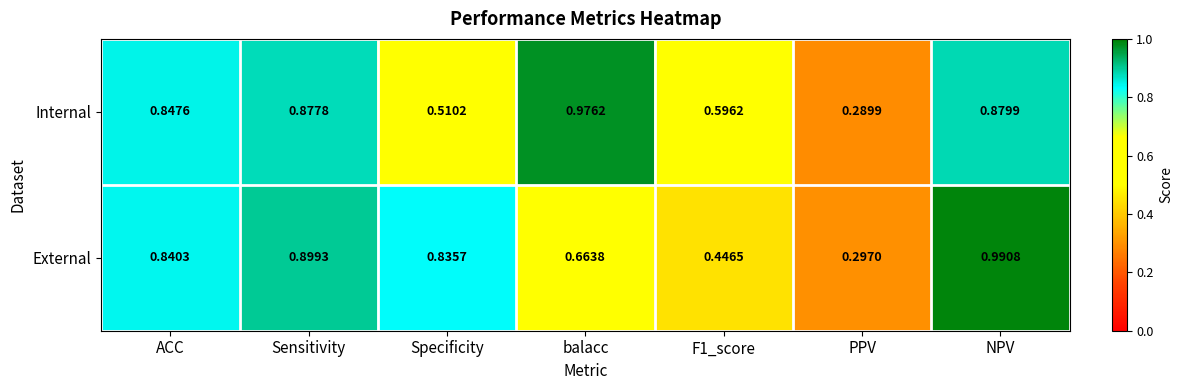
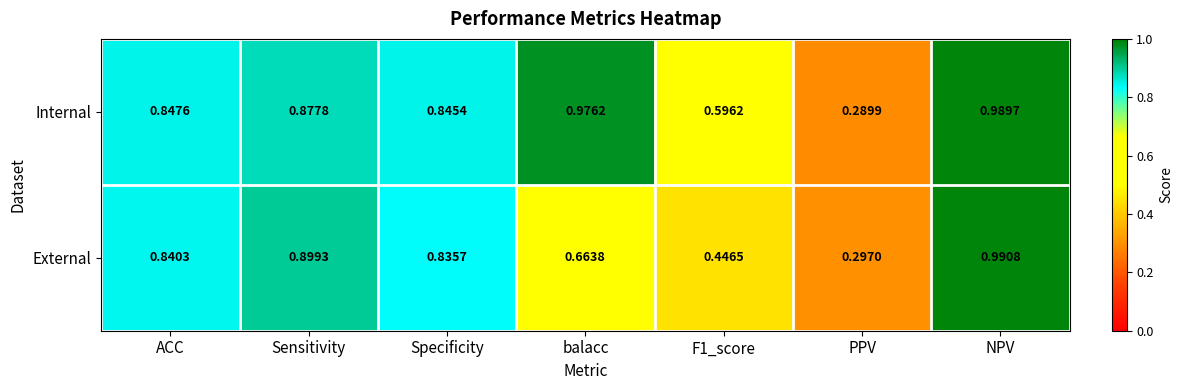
  {
    "Internal": {
      "ACC": 0.8476,
      "Sensitivity": 0.8778,
-     "Specificity": 0.5102,
+     "Specificity": 0.8454,
      "balacc": 0.9762,
      "F1_score": 0.5962,
      "PPV": 0.2899,
-     "NPV": 0.8799
+     "NPV": 0.9897
    },
    "External": {
      "ACC": 0.8403,
      "Sensitivity": 0.8993,
      "Specificity": 0.8357,
      "balacc": 0.6638,
      "F1_score": 0.4465,
      "PPV": 0.2970,
      "NPV": 0.9908
    }
  }
